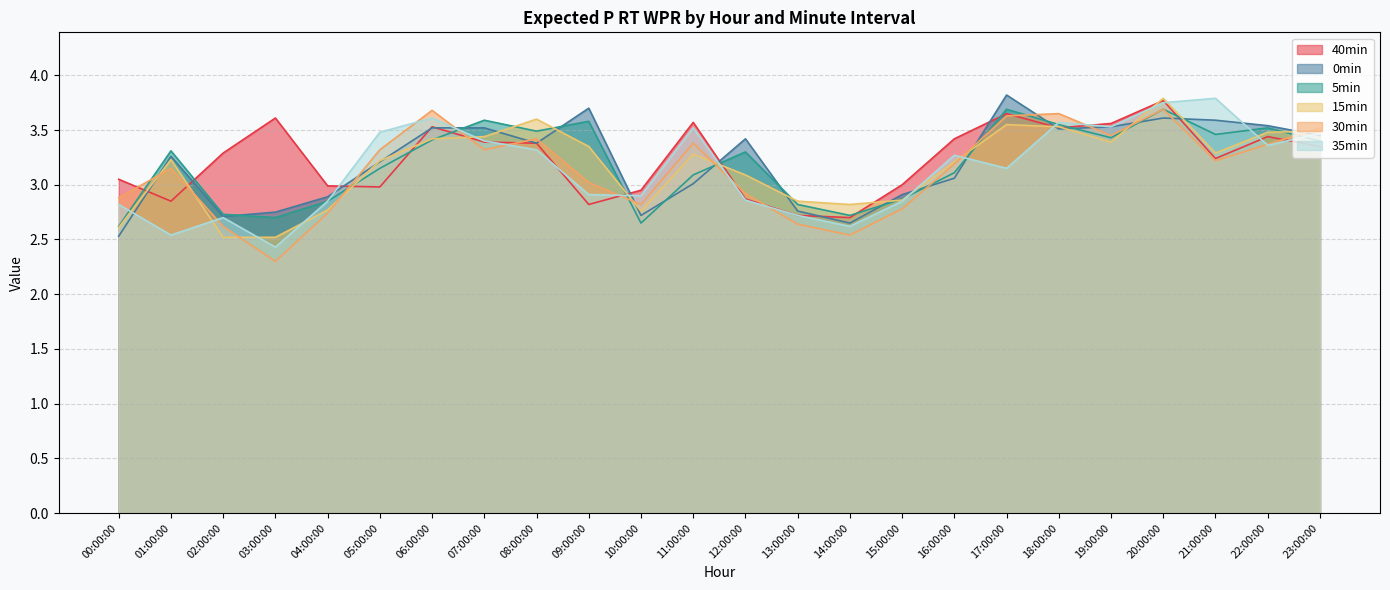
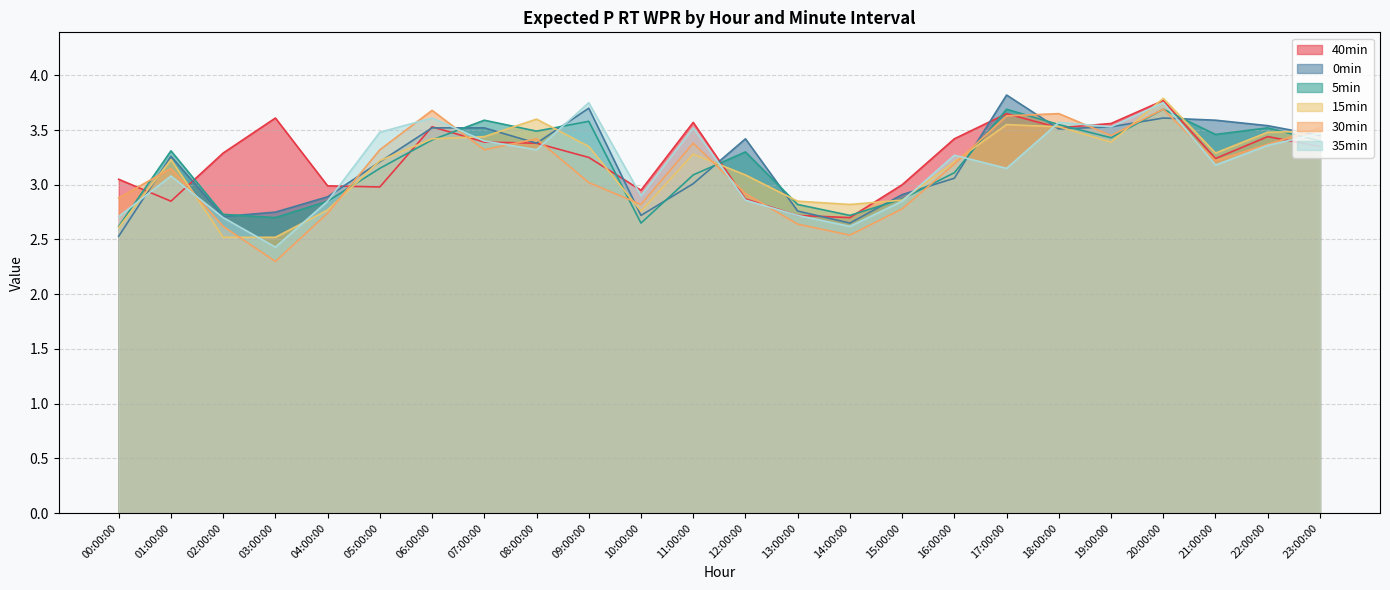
  {
    "40min": {
      "00:00:00": 3.05,
      "01:00:00": 2.85,
      "02:00:00": 3.29,
      "03:00:00": 3.61,
      "04:00:00": 2.99,
      "05:00:00": 2.98,
-     "09:00:00": 2.82,
+     "09:00:00": 3.25,
      "10:00:00": 2.95,
      "11:00:00": 3.57,
      "15:00:00": 3.00,
      "16:00:00": 3.42,
      "19:00:00": 3.56,
      "22:00:00": 3.44
    },
    "35min": {
-     "00:00:00": 2.82,
-     "01:00:00": 2.54,
+     "00:00:00": 2.71,
+     "01:00:00": 3.08,
      "03:00:00": 2.43,
      "05:00:00": 3.48,
      "06:00:00": 3.61,
      "08:00:00": 3.32,
-     "09:00:00": 2.91,
+     "09:00:00": 3.75,
      "10:00:00": 2.90,
      "11:00:00": 3.52,
      "14:00:00": 2.62,
      "16:00:00": 3.27,
      "17:00:00": 3.15,
-     "21:00:00": 3.79
+     "21:00:00": 3.18
    }
  }
